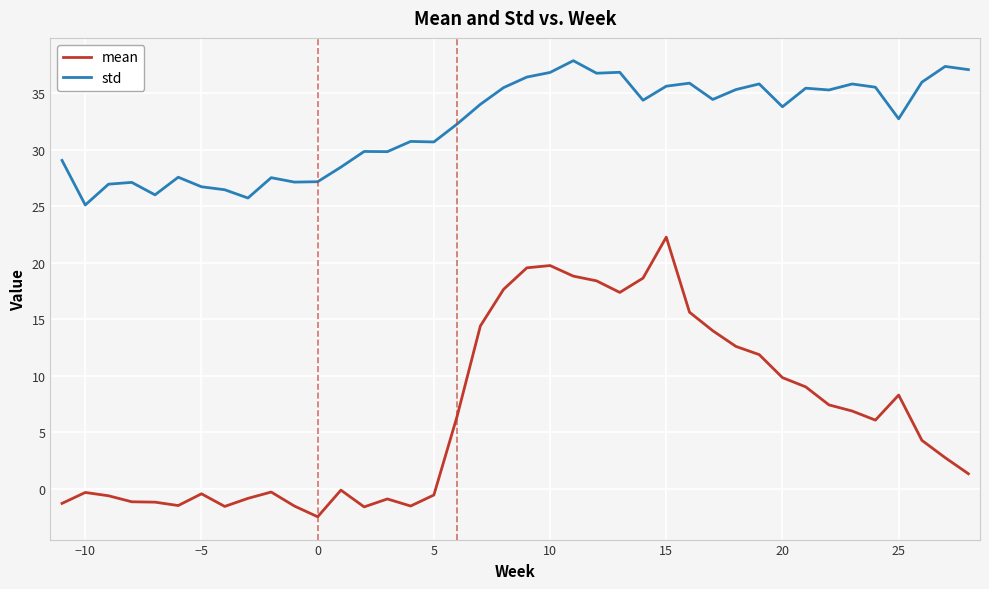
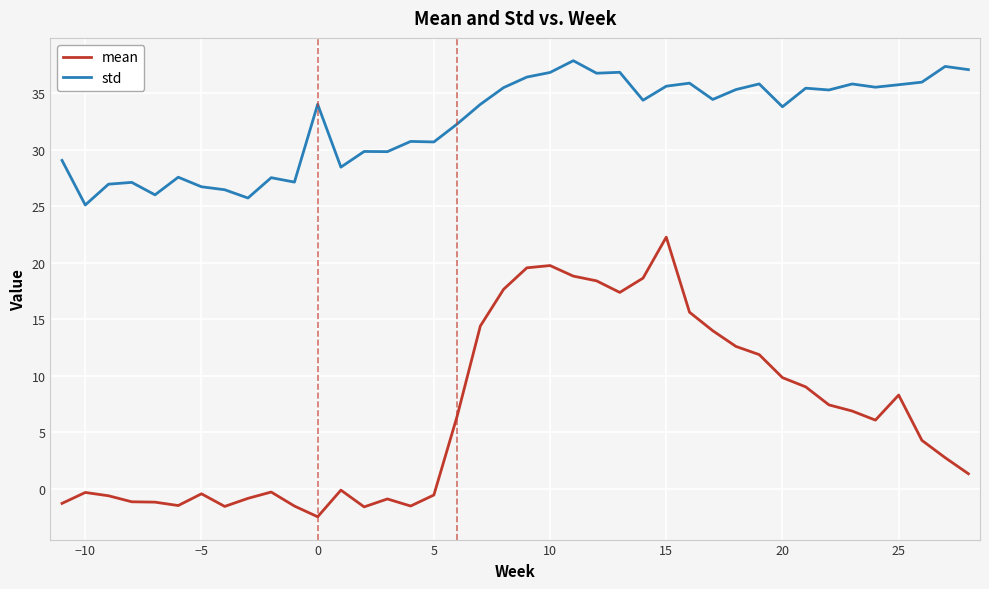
  {
    "mean": {
      "−10": -0.3,
      "−5": -0.5,
      "0": -2.5,
      "5": -0.6,
      "10": 19.8,
      "15": 22.3,
      "20": 9.8,
      "25": 8.3
    },
    "std": {
      "−10": 25.1,
      "−5": 26.7,
-     "0": 27.2,
+     "0": 34.0,
      "5": 30.7,
      "10": 36.9,
      "15": 35.6,
      "20": 33.8,
-     "25": 32.8
+     "25": 35.8
    }
  }
